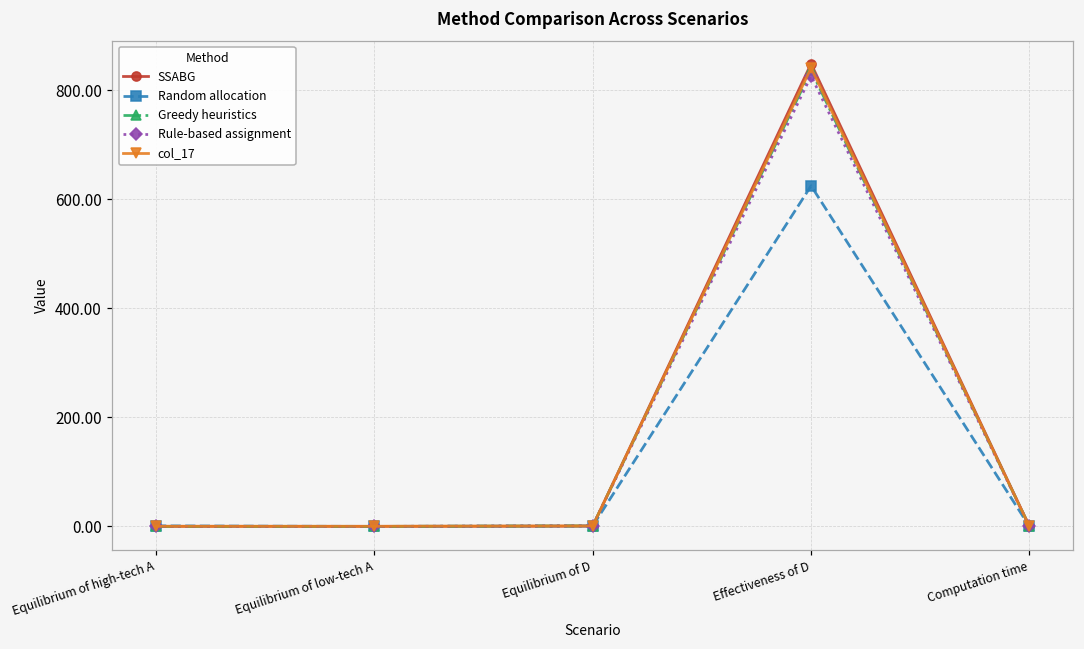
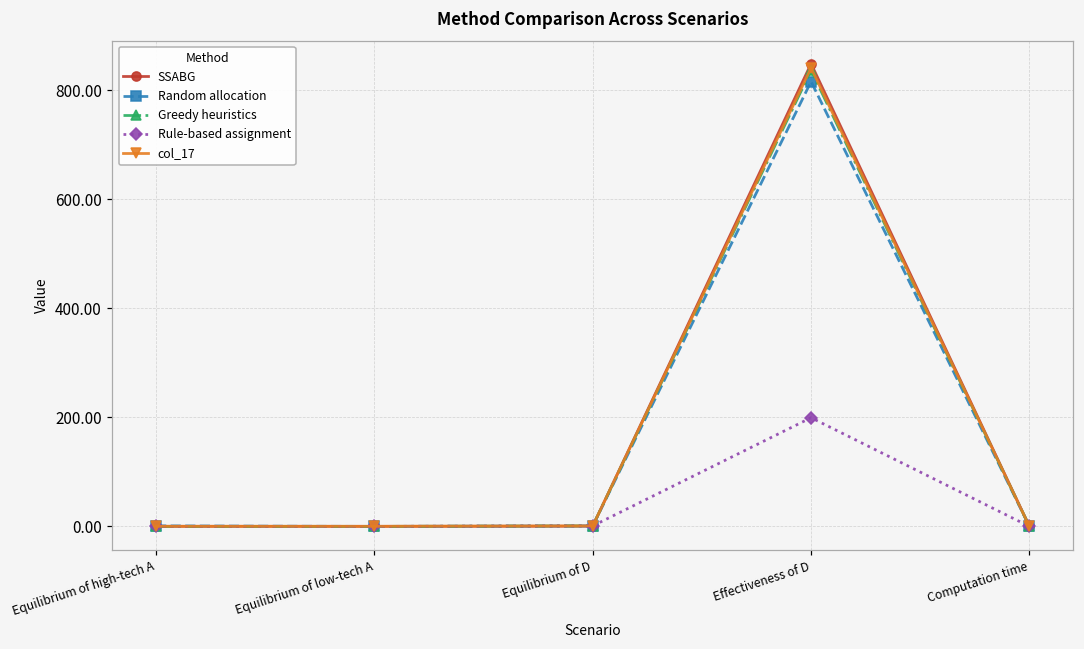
  {
    "SSABG": {
      "Effectiveness of D": 850
    },
    "Random allocation": {
-     "Effectiveness of D": 620
+     "Effectiveness of D": 820
    },
    "Rule-based assignment": {
-     "Effectiveness of D": 830
+     "Effectiveness of D": 200
    }
  }
